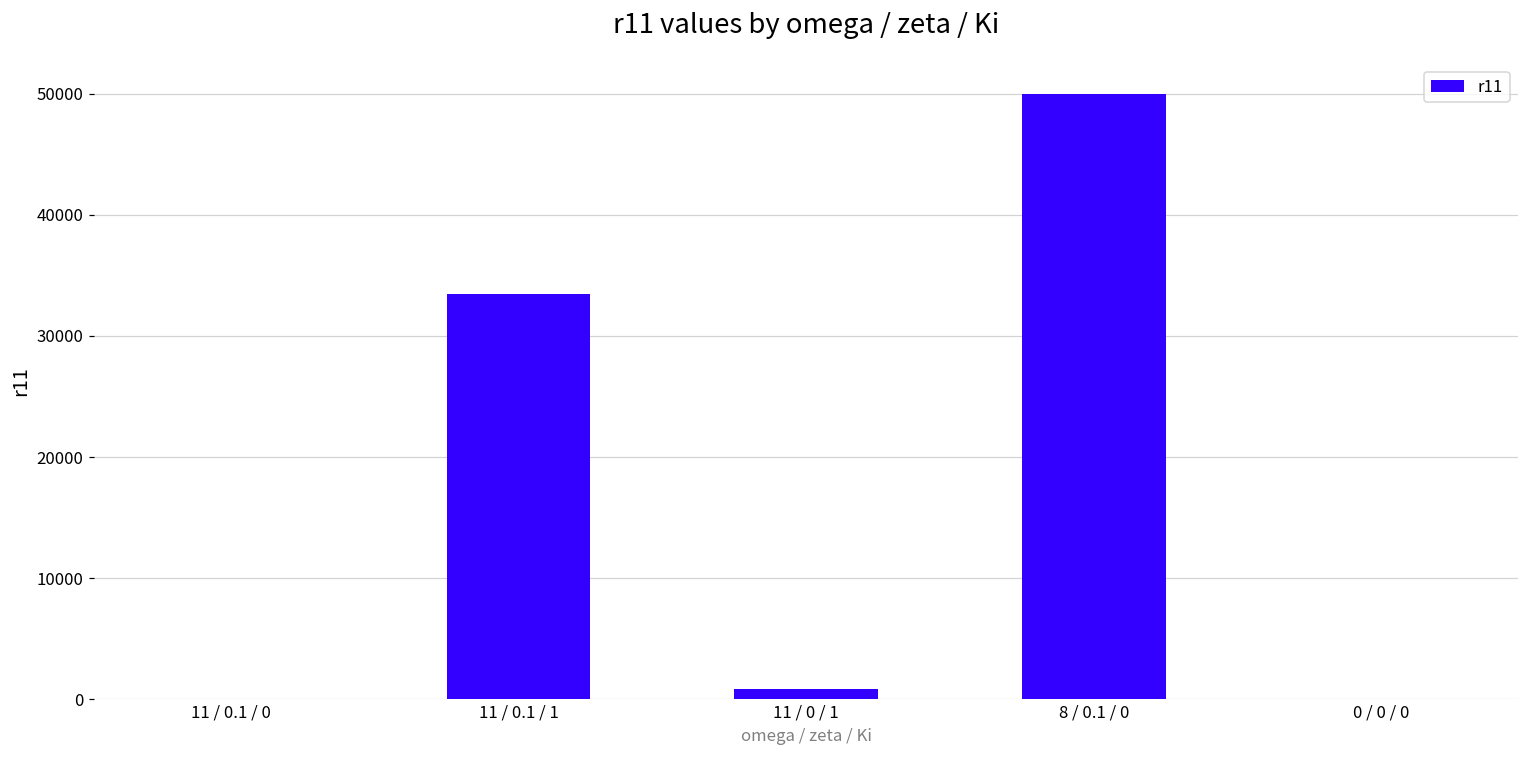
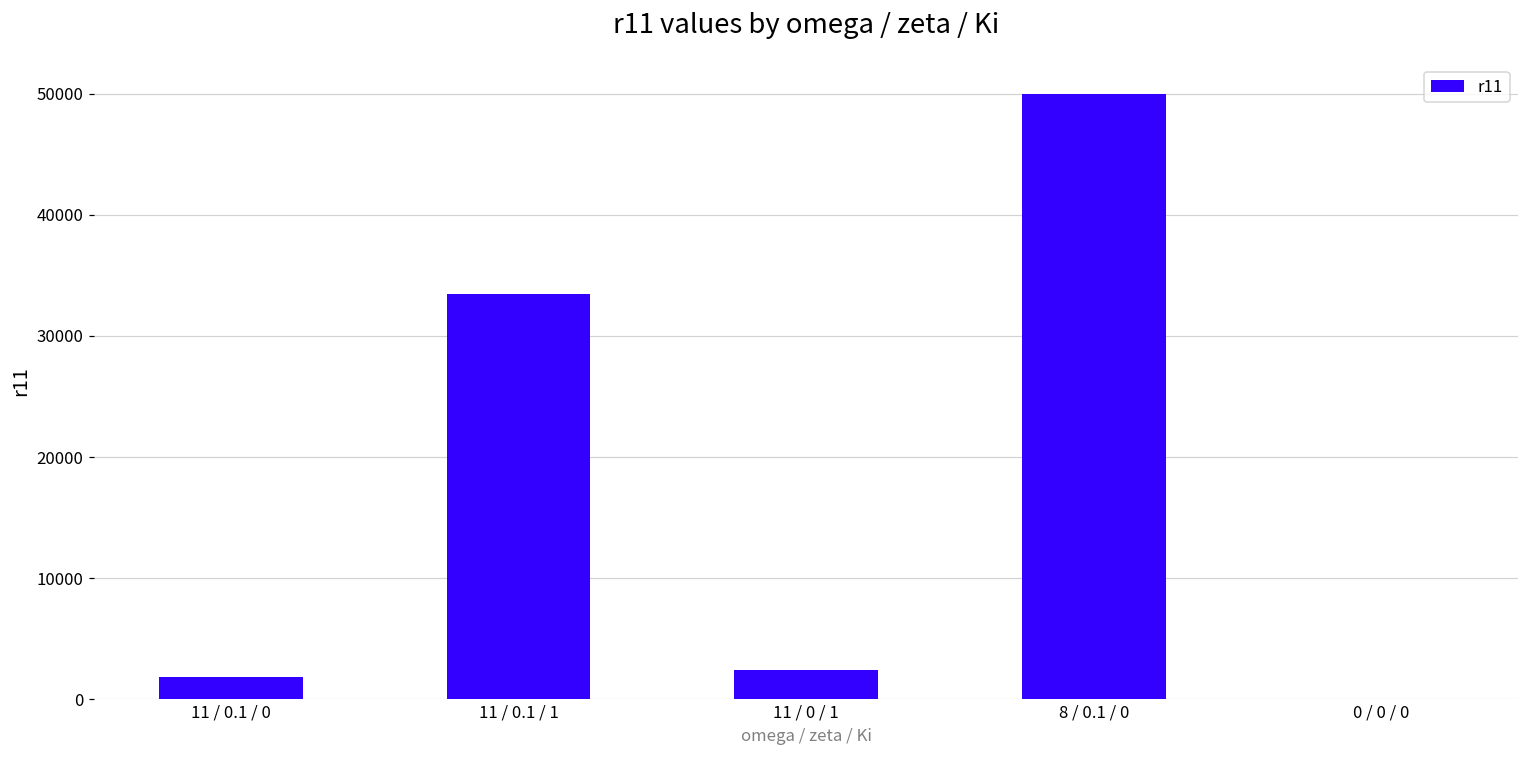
  {
-   "11 / 0.1 / 0": 0,
+   "11 / 0.1 / 0": 1800,
    "11 / 0.1 / 1": 33500,
-   "11 / 0 / 1": 800,
+   "11 / 0 / 1": 2400,
    "8 / 0.1 / 0": 50000
  }
